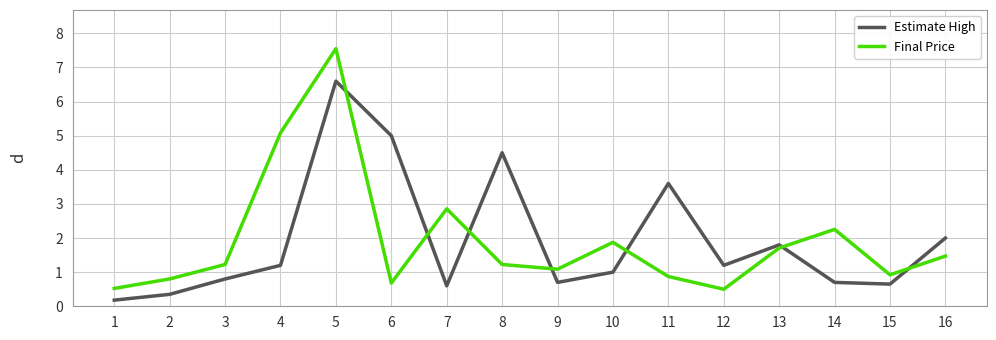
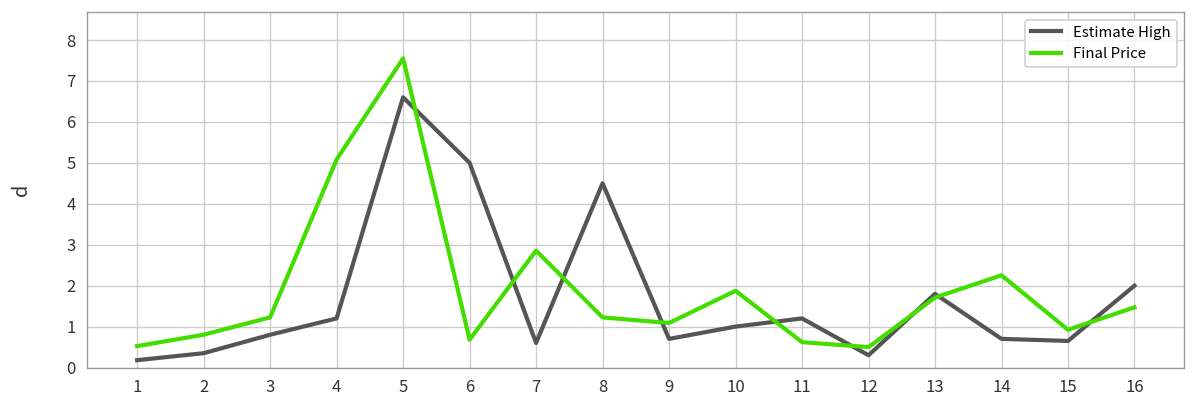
  {
    "Estimate High": {
      "1": 0.2,
      "2": 0.4,
      "3": 0.8,
      "4": 1.2,
      "5": 6.6,
      "6": 5.0,
      "7": 0.6,
      "8": 4.5,
      "9": 0.7,
      "10": 1.0,
-     "11": 3.6,
-     "12": 1.2,
+     "11": 1.2,
+     "12": 0.3,
      "13": 1.8,
      "14": 0.7,
      "15": 0.7,
      "16": 2.0
    },
    "Final Price": {
      "1": 0.5,
      "2": 0.8,
      "3": 1.2,
      "4": 5.1,
      "5": 7.6,
      "6": 0.7,
      "7": 2.9,
      "8": 1.2,
      "9": 1.1,
      "10": 1.9,
-     "11": 0.9,
+     "11": 0.6,
      "12": 0.5,
      "13": 1.7,
      "14": 2.3,
      "15": 0.9,
      "16": 1.5
    }
  }
